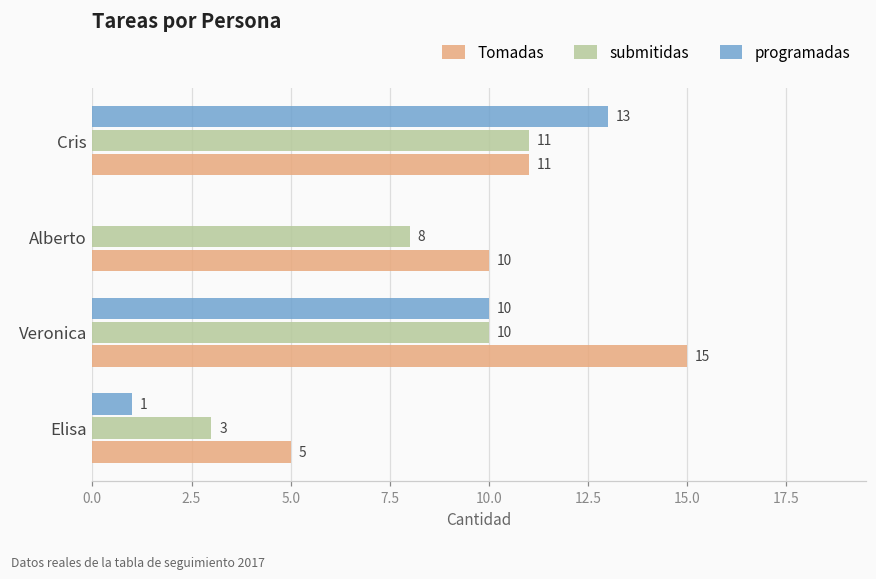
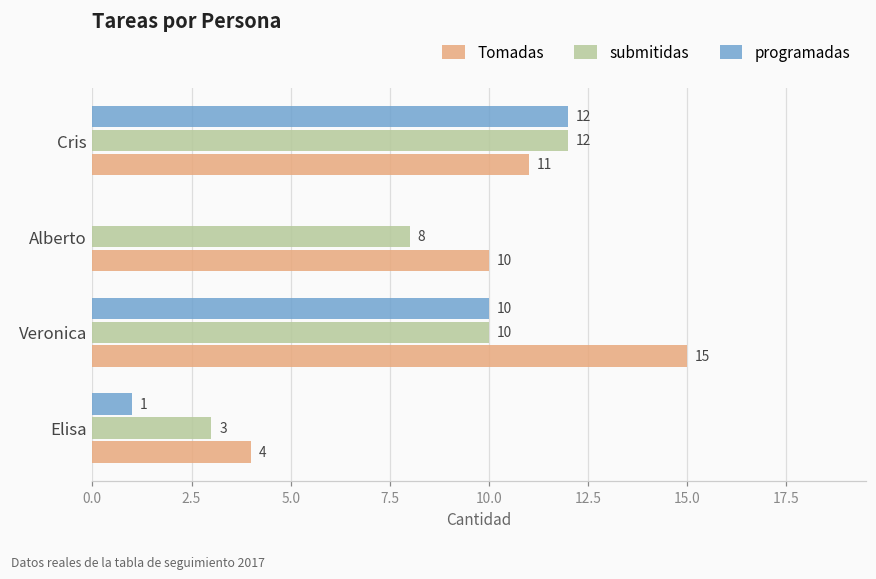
  {
    "Tomadas": {
      "Cris": 11,
      "Alberto": 10,
      "Veronica": 15,
-     "Elisa": 5
+     "Elisa": 4
    },
    "submitidas": {
-     "Cris": 11,
+     "Cris": 12,
      "Alberto": 8,
      "Veronica": 10,
      "Elisa": 3
    },
    "programadas": {
-     "Cris": 13,
+     "Cris": 12,
      "Veronica": 10,
      "Elisa": 1
    }
  }
